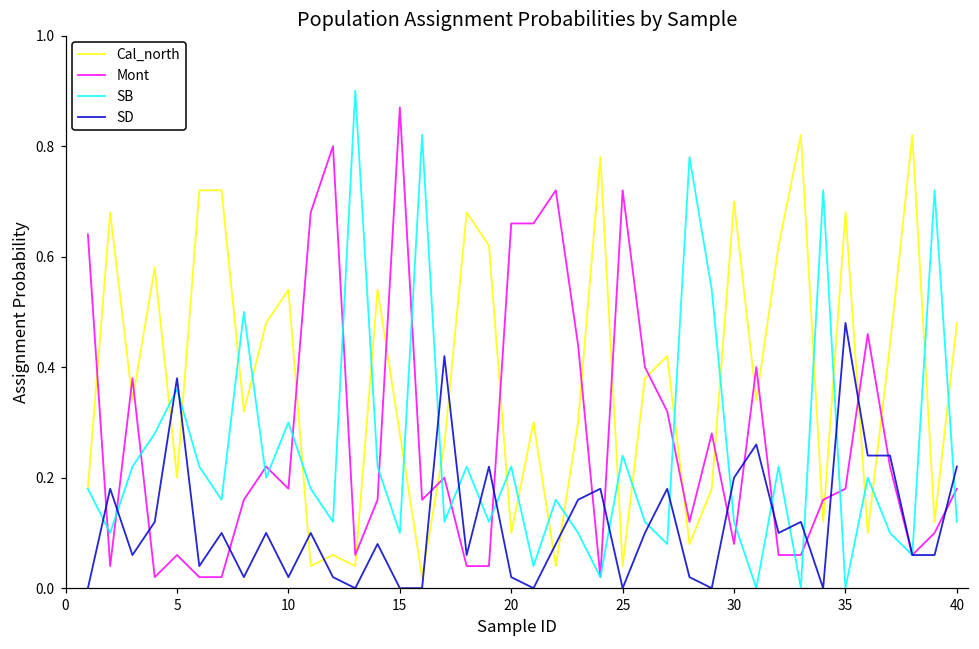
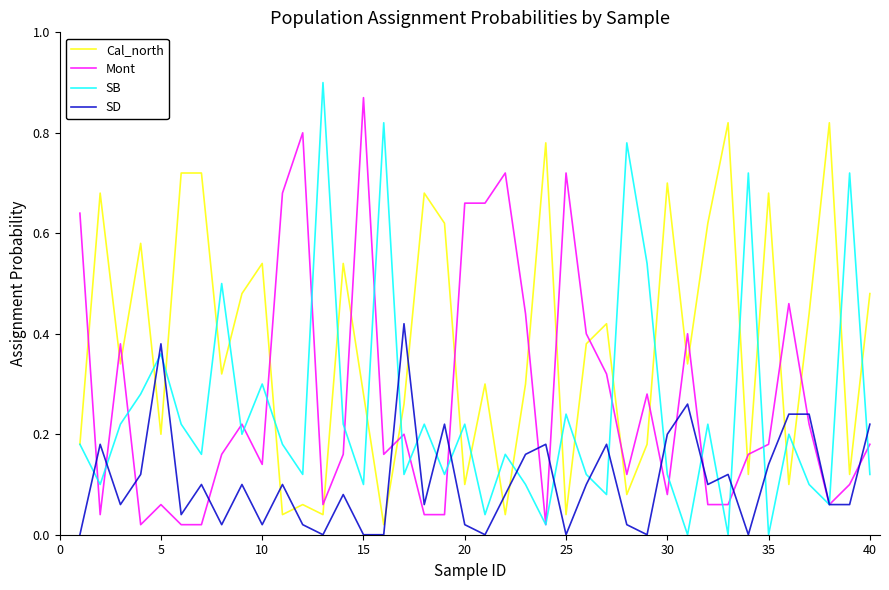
  {
    "Cal_north": {
      "5": 0.20,
      "10": 0.54,
      "15": 0.28,
      "20": 0.10,
      "25": 0.04,
      "30": 0.70,
      "35": 0.68,
      "40": 0.48
    },
    "Mont": {
      "5": 0.06,
-     "10": 0.18,
+     "10": 0.14,
      "15": 0.87,
      "20": 0.66,
      "25": 0.72,
      "30": 0.08,
      "35": 0.18,
      "40": 0.18
    },
    "SB": {
      "5": 0.36,
      "10": 0.30,
      "15": 0.10,
      "20": 0.22,
      "25": 0.24,
      "30": 0.12,
      "35": 0.00,
      "40": 0.12
    },
    "SD": {
      "5": 0.38,
      "10": 0.02,
      "15": 0.00,
      "20": 0.02,
      "25": 0.00,
      "30": 0.20,
-     "35": 0.48,
+     "35": 0.14,
      "40": 0.22
    }
  }
